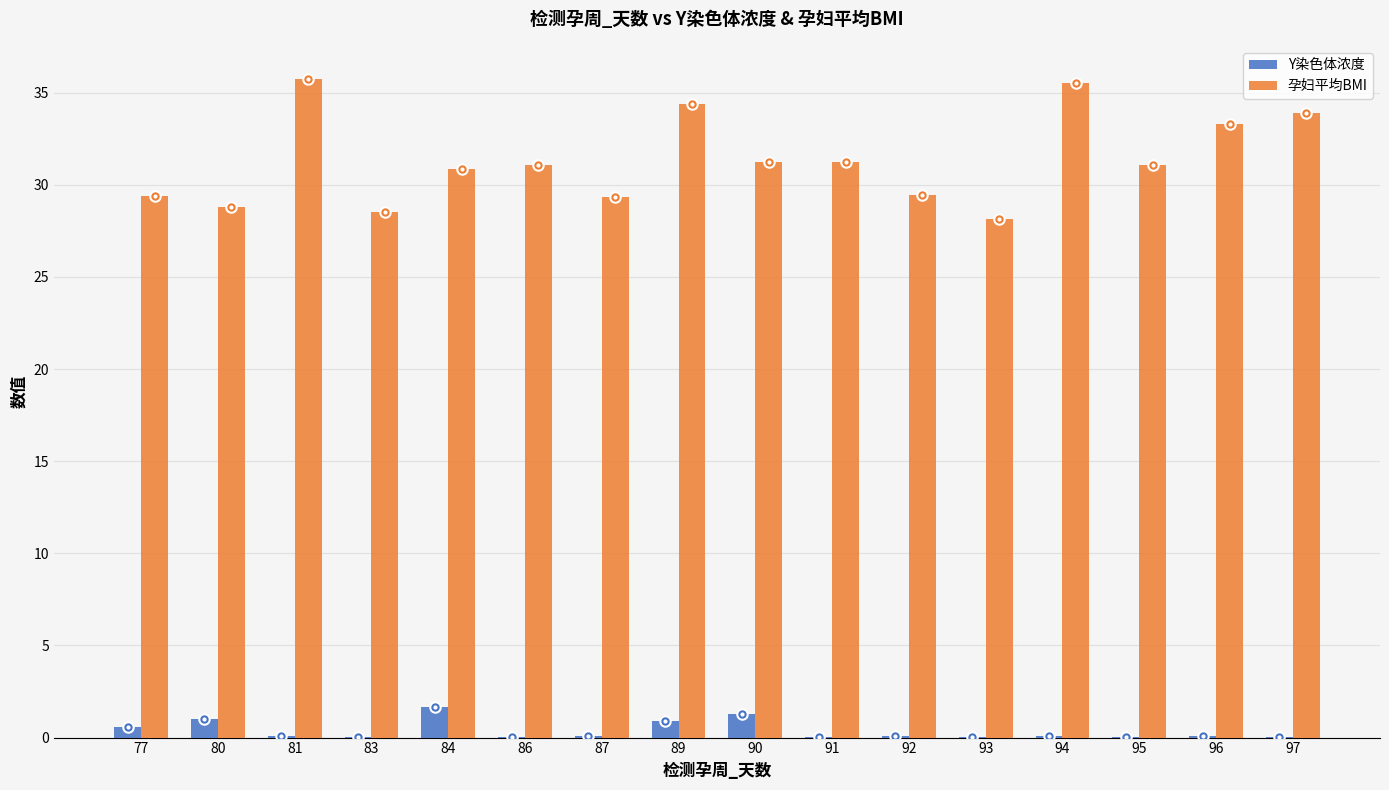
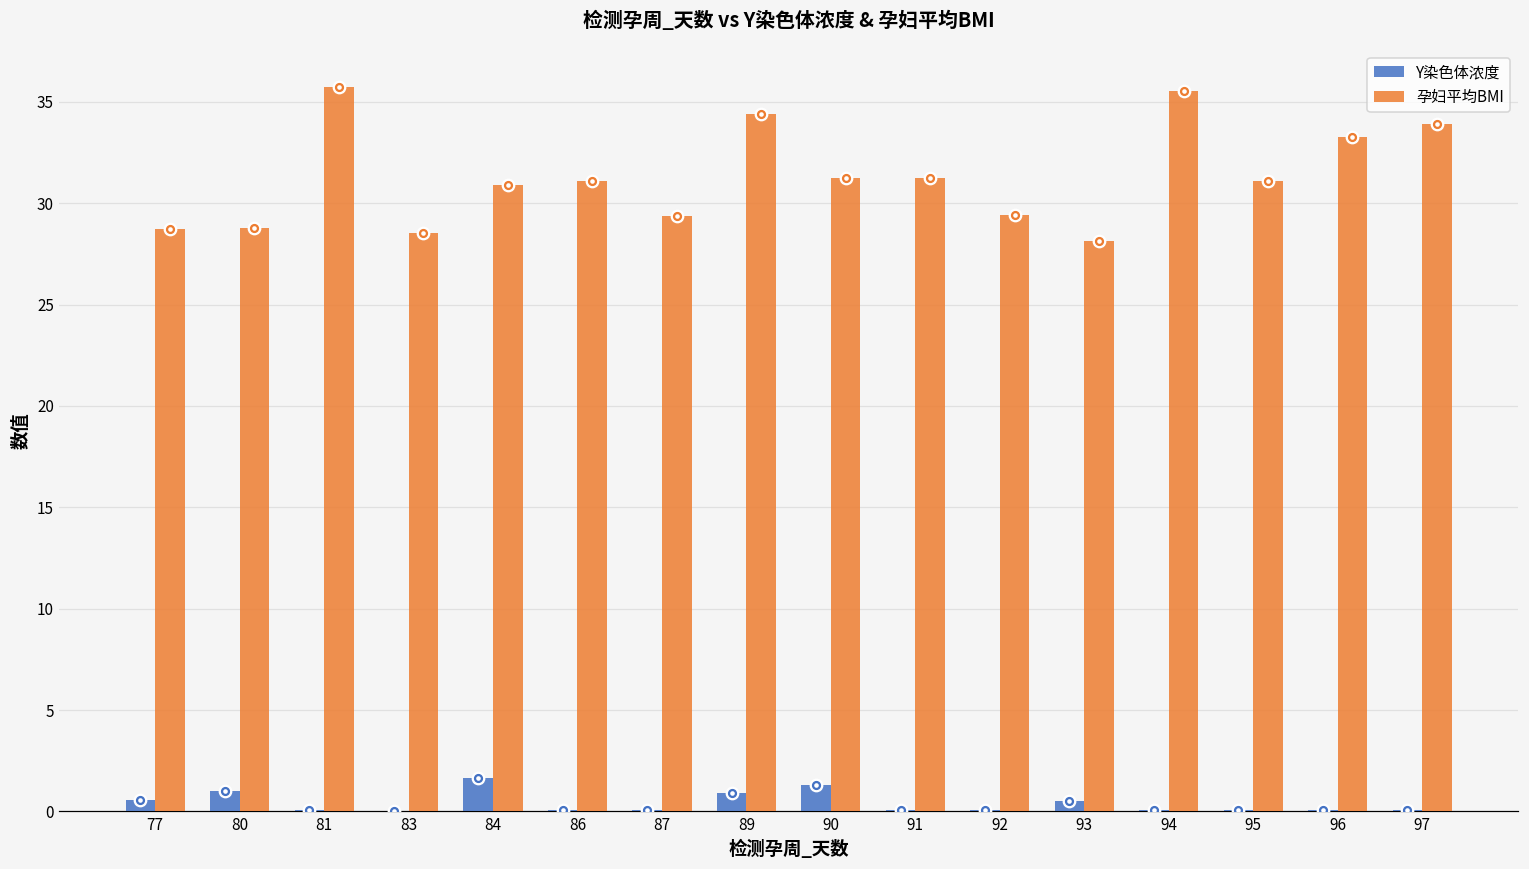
  {
    "Y染色体浓度": {
      "77": 0.6,
      "80": 1.0,
      "84": 1.6,
      "89": 0.9,
      "90": 1.3,
-     "93": 0.0
+     "93": 0.5
    },
    "孕妇平均BMI": {
-     "77": 29.4,
+     "77": 28.7,
      "80": 28.8,
      "81": 35.8,
      "83": 28.5,
      "84": 30.9,
      "86": 31.1,
      "87": 29.4,
      "89": 34.4,
      "90": 31.2,
      "91": 31.2,
      "92": 29.4,
      "93": 28.1,
      "94": 35.5,
      "95": 31.1,
      "96": 33.3,
      "97": 33.9
    }
  }
